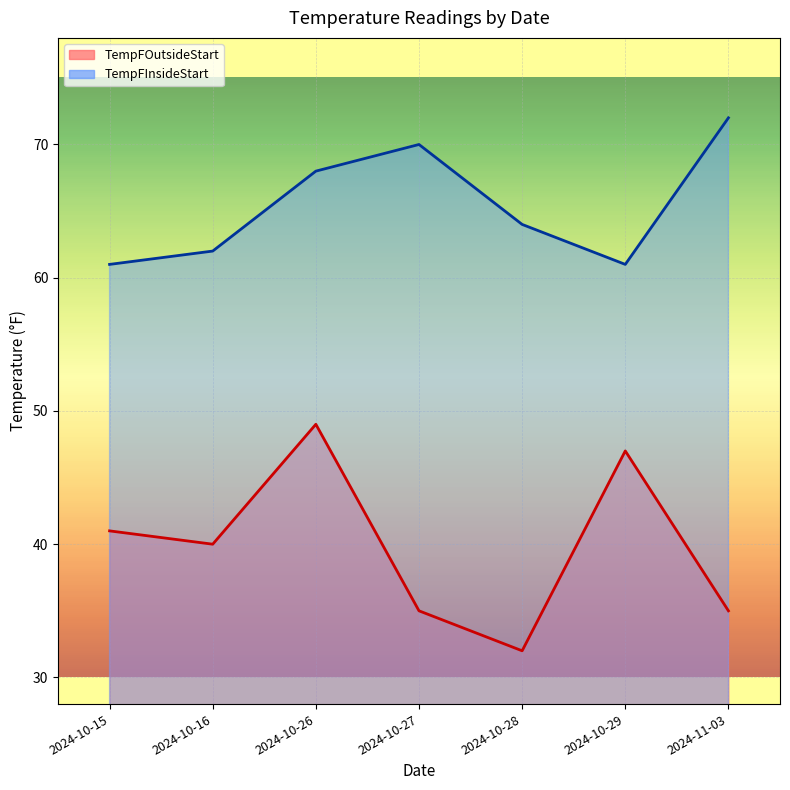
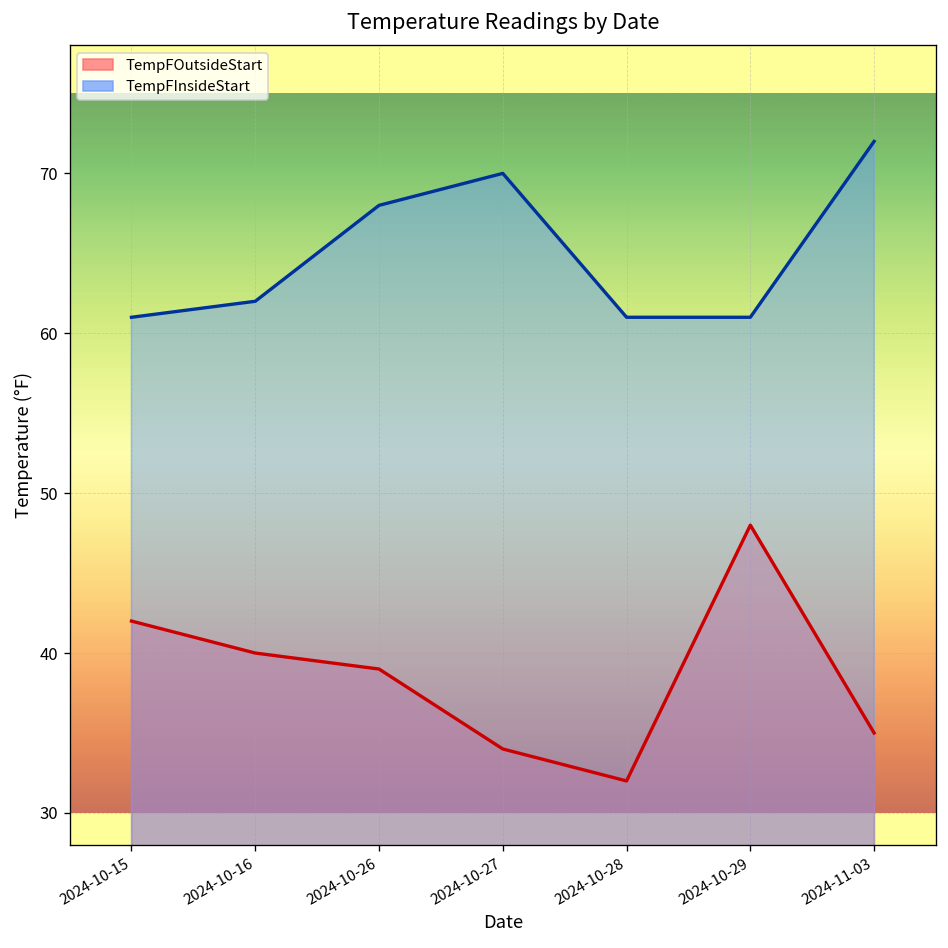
  {
    "TempFOutsideStart": {
-     "2024-10-15": 41,
+     "2024-10-15": 42,
      "2024-10-16": 40,
-     "2024-10-26": 49,
-     "2024-10-27": 35,
+     "2024-10-26": 39,
+     "2024-10-27": 34,
      "2024-10-28": 32,
-     "2024-10-29": 47,
+     "2024-10-29": 48,
      "2024-11-03": 35
    },
    "TempFInsideStart": {
      "2024-10-15": 61,
      "2024-10-16": 62,
      "2024-10-26": 68,
      "2024-10-27": 70,
-     "2024-10-28": 64,
+     "2024-10-28": 61,
      "2024-10-29": 61,
      "2024-11-03": 72
    }
  }
